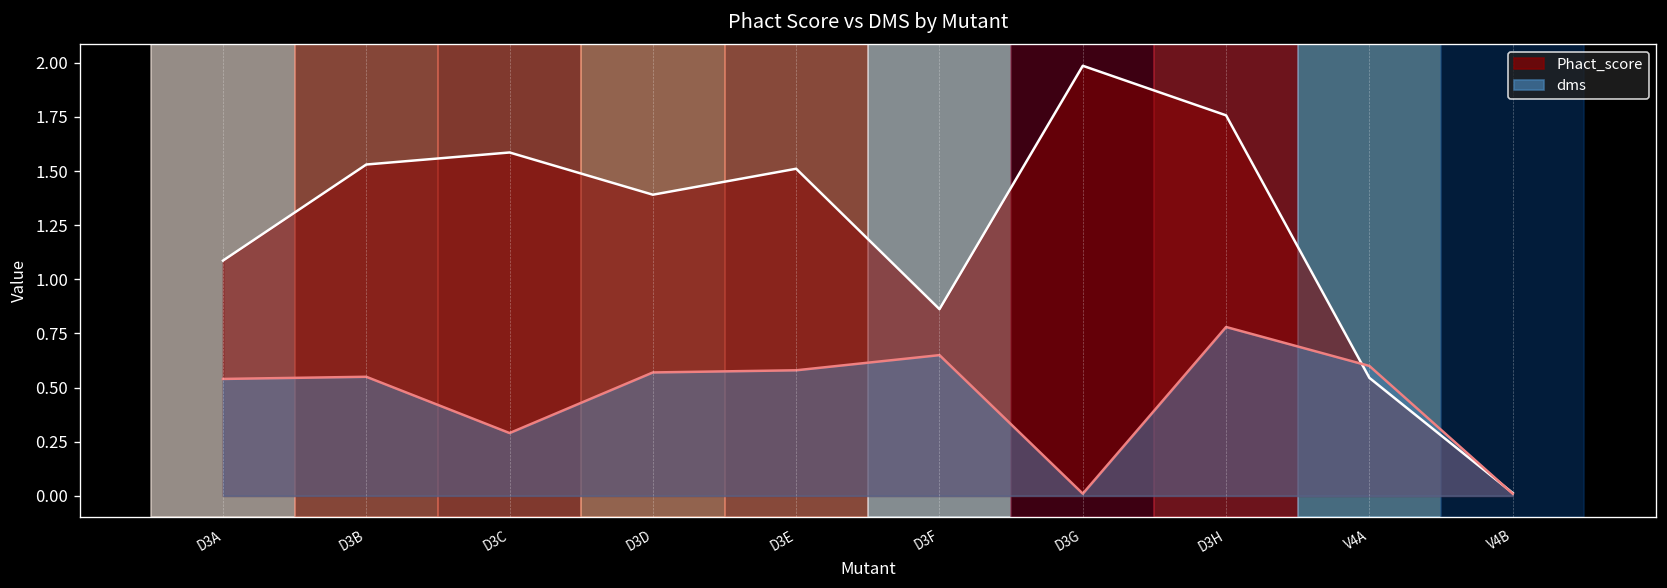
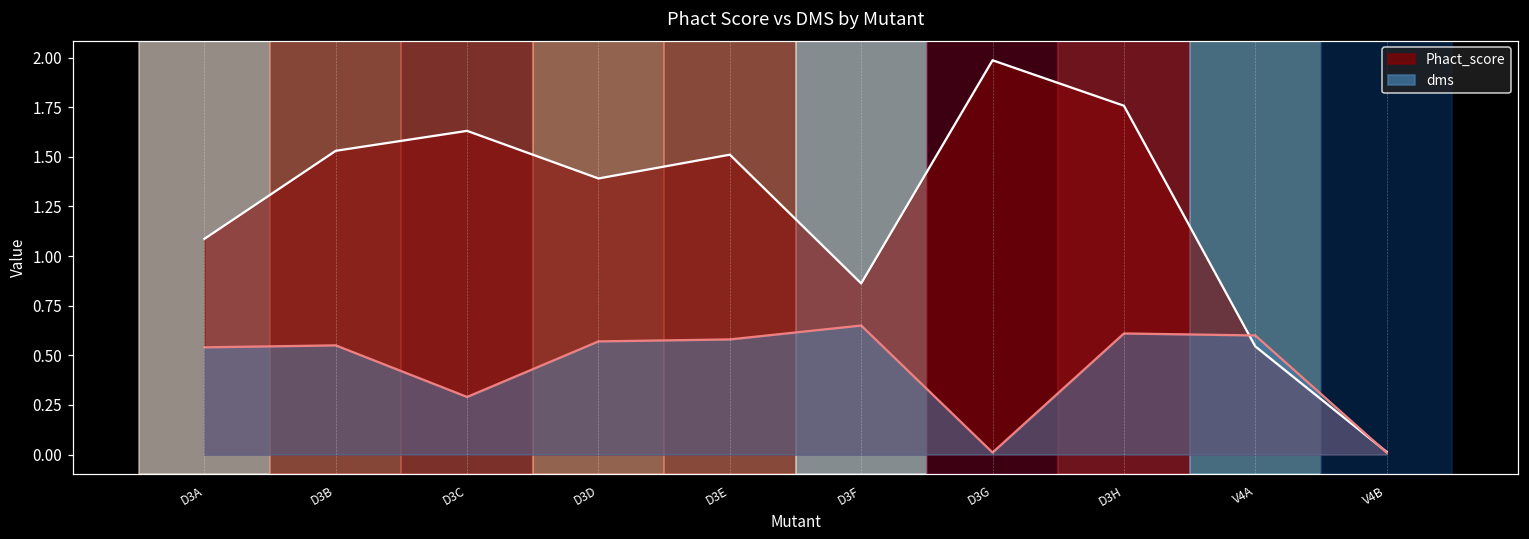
  {
    "Phact_score": {
      "D3A": 1.09,
      "D3B": 1.53,
-     "D3C": 1.59,
+     "D3C": 1.63,
      "D3D": 1.39,
      "D3E": 1.51,
      "D3F": 0.86,
      "D3G": 1.99,
      "D3H": 1.76,
      "V4A": 0.55
    },
    "dms": {
      "D3A": 0.54,
      "D3B": 0.55,
      "D3C": 0.29,
      "D3D": 0.57,
      "D3E": 0.58,
      "D3F": 0.65,
      "D3G": 0.01,
-     "D3H": 0.78,
+     "D3H": 0.61,
      "V4A": 0.60
    }
  }
